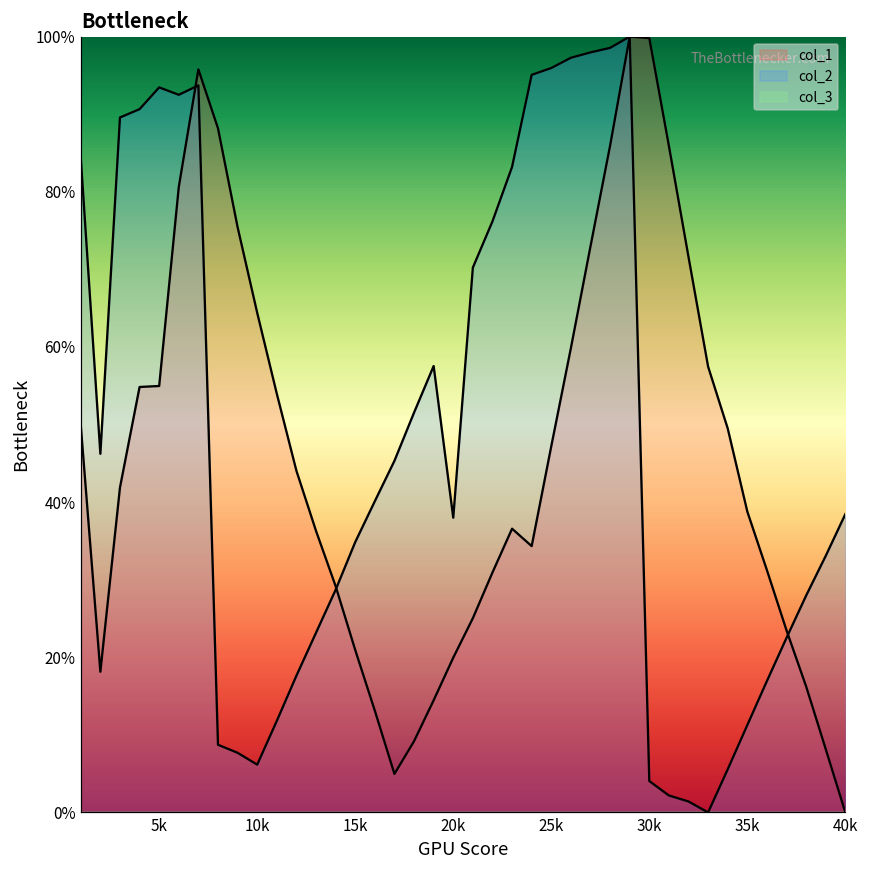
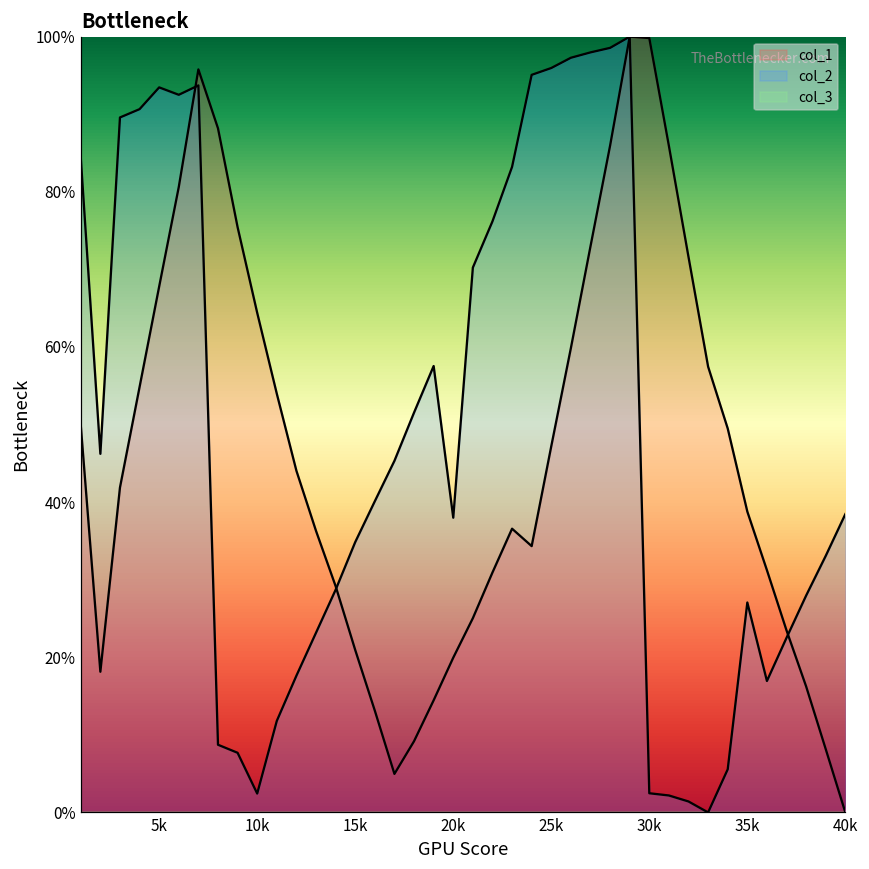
  {
    "col_1": {
-     "5k": "55%",
+     "5k": "68%",
      "10k": "64%",
      "15k": "21%",
      "20k": "20%",
      "25k": "47%",
      "30k": "100%",
      "35k": "39%"
    },
    "col_2": {
      "5k": "93%",
-     "10k": "6%",
+     "10k": "2%",
      "15k": "35%",
      "20k": "38%",
      "25k": "96%",
-     "30k": "4%",
-     "35k": "11%",
+     "30k": "2%",
+     "35k": "27%",
      "40k": "38%"
    },
    "col_3": {
      "5k": "0%",
      "10k": "0%",
      "15k": "0%",
      "20k": "0%",
      "25k": "0%",
      "30k": "0%",
      "35k": "0%"
    }
  }
